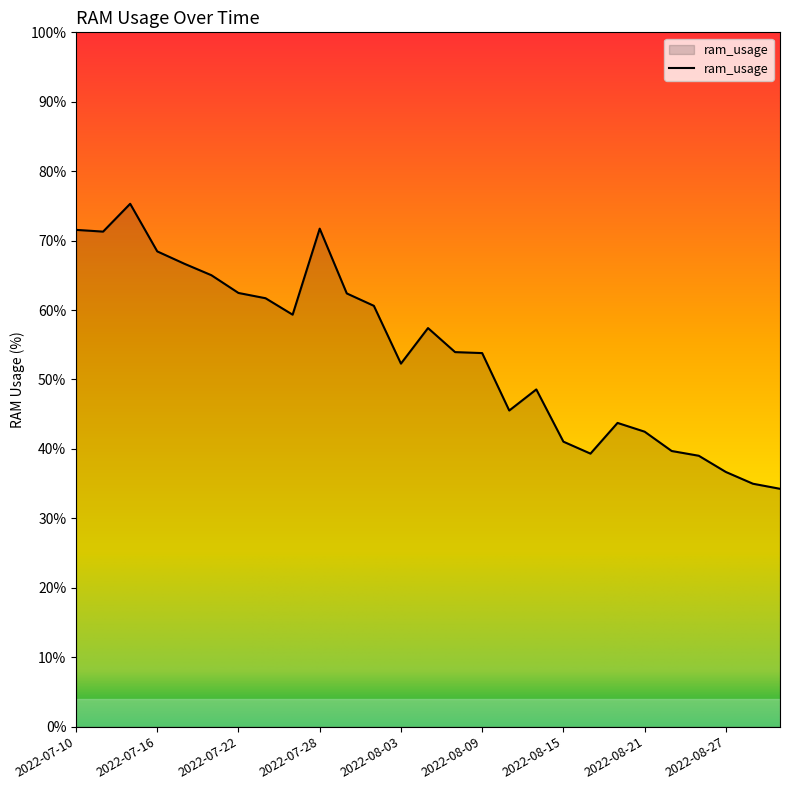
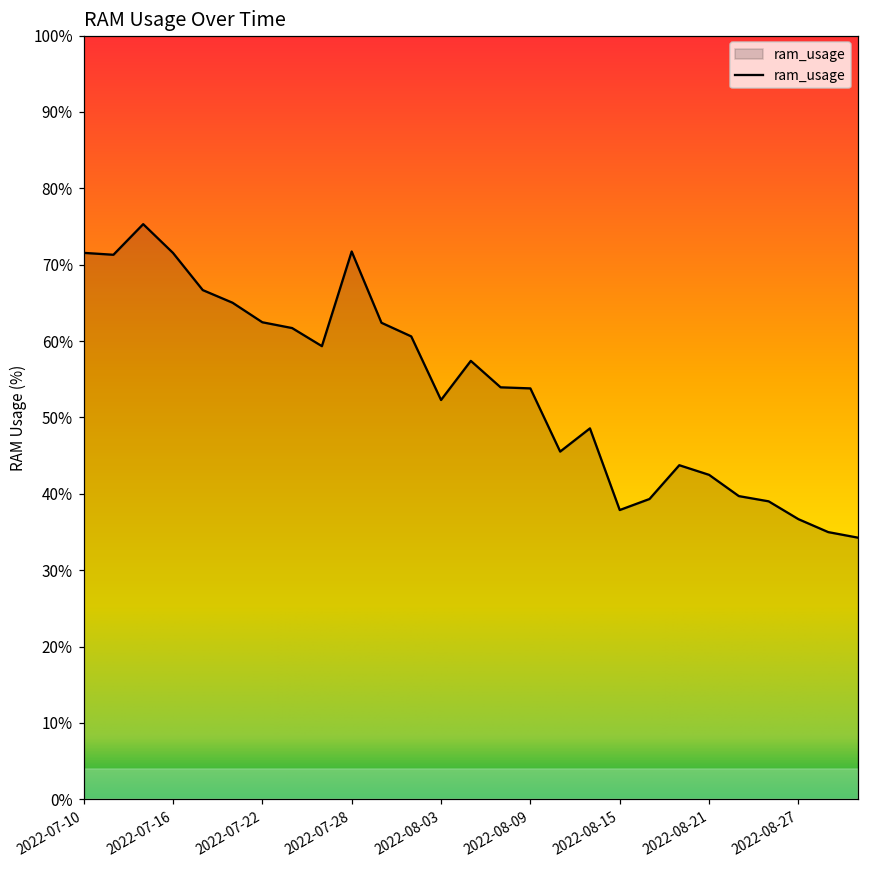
  {
    "2022-07-10": "72%",
-   "2022-07-16": "68%",
+   "2022-07-16": "72%",
    "2022-07-22": "62%",
    "2022-07-28": "72%",
    "2022-08-03": "52%",
    "2022-08-09": "54%",
-   "2022-08-15": "41%",
+   "2022-08-15": "38%",
    "2022-08-21": "42%",
    "2022-08-27": "37%"
  }
